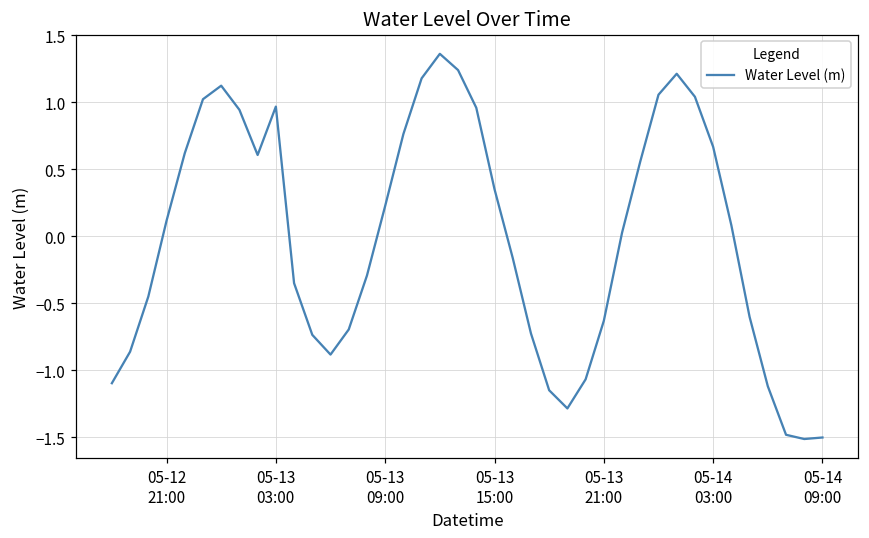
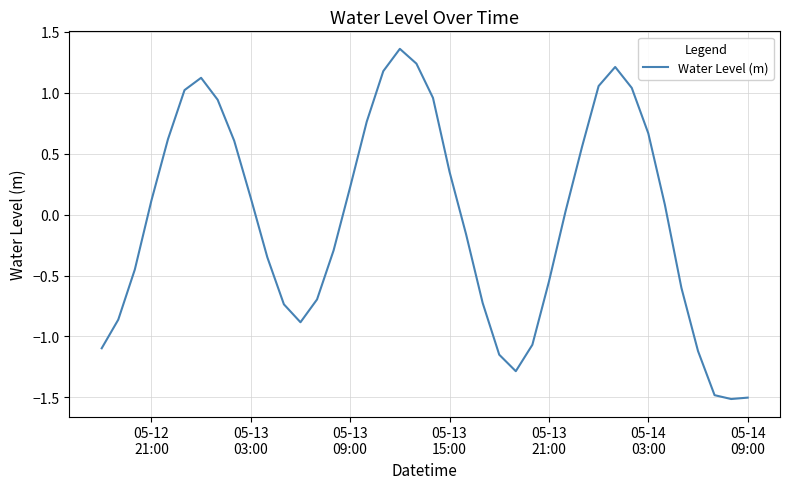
  {
    "05-12 21:00": 0.11,
-   "05-13 03:00": 0.97,
+   "05-13 03:00": 0.14,
    "05-13 09:00": 0.23,
    "05-13 15:00": 0.35,
-   "05-13 21:00": -0.63,
+   "05-13 21:00": -0.55,
    "05-14 03:00": 0.67,
    "05-14 09:00": -1.50
  }
